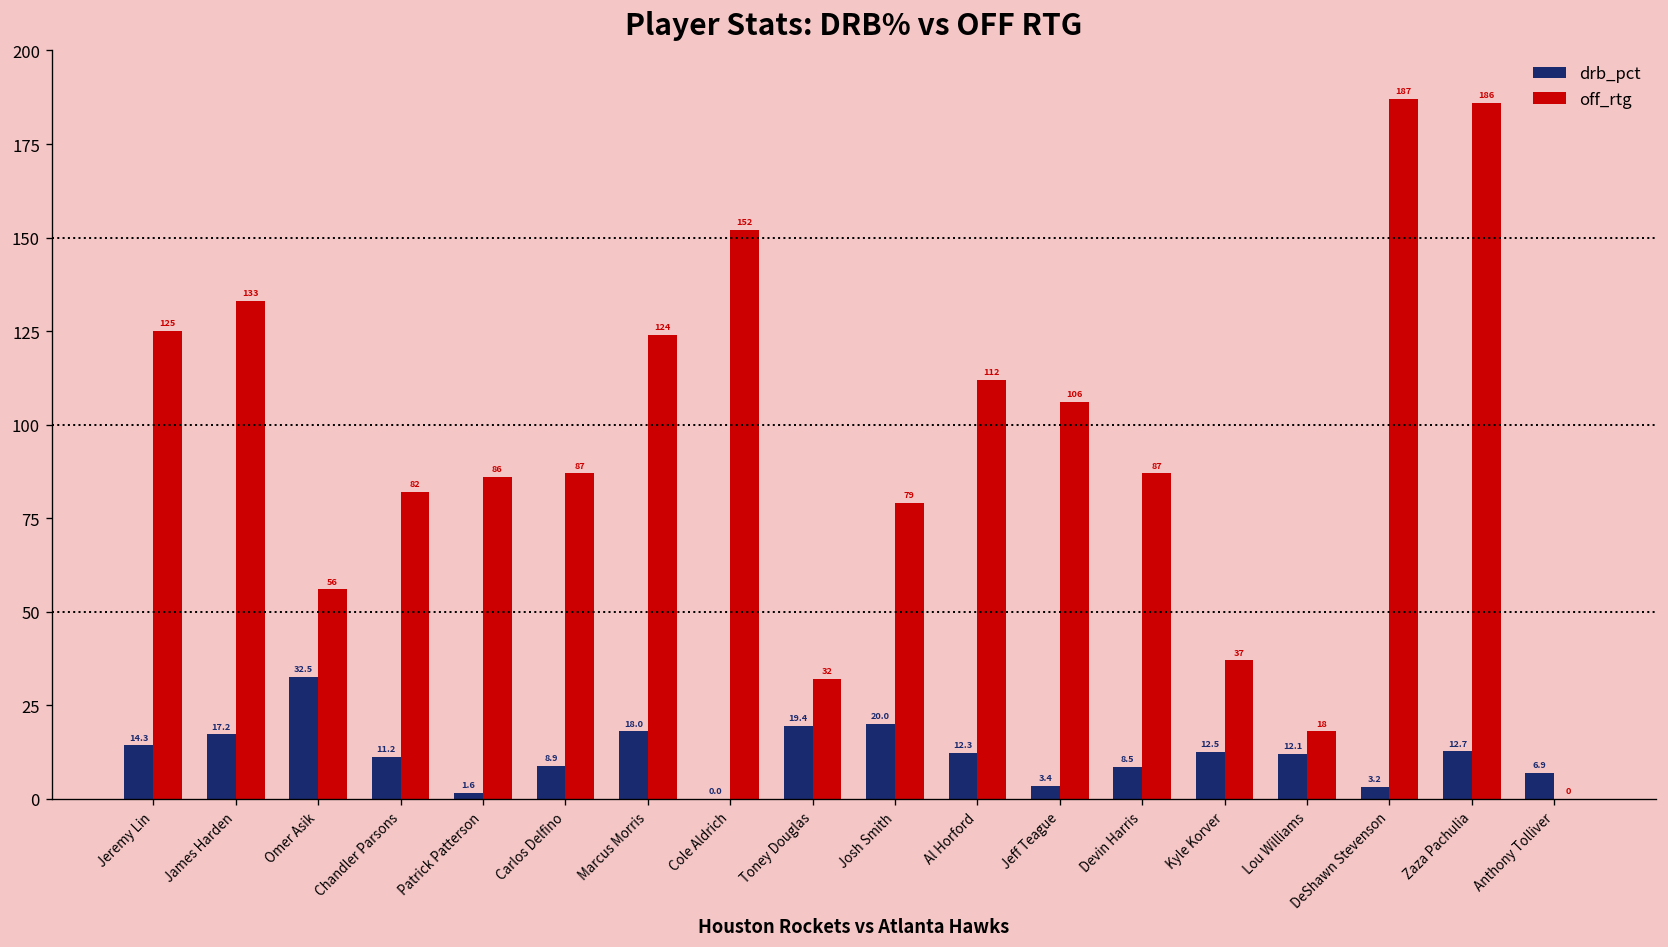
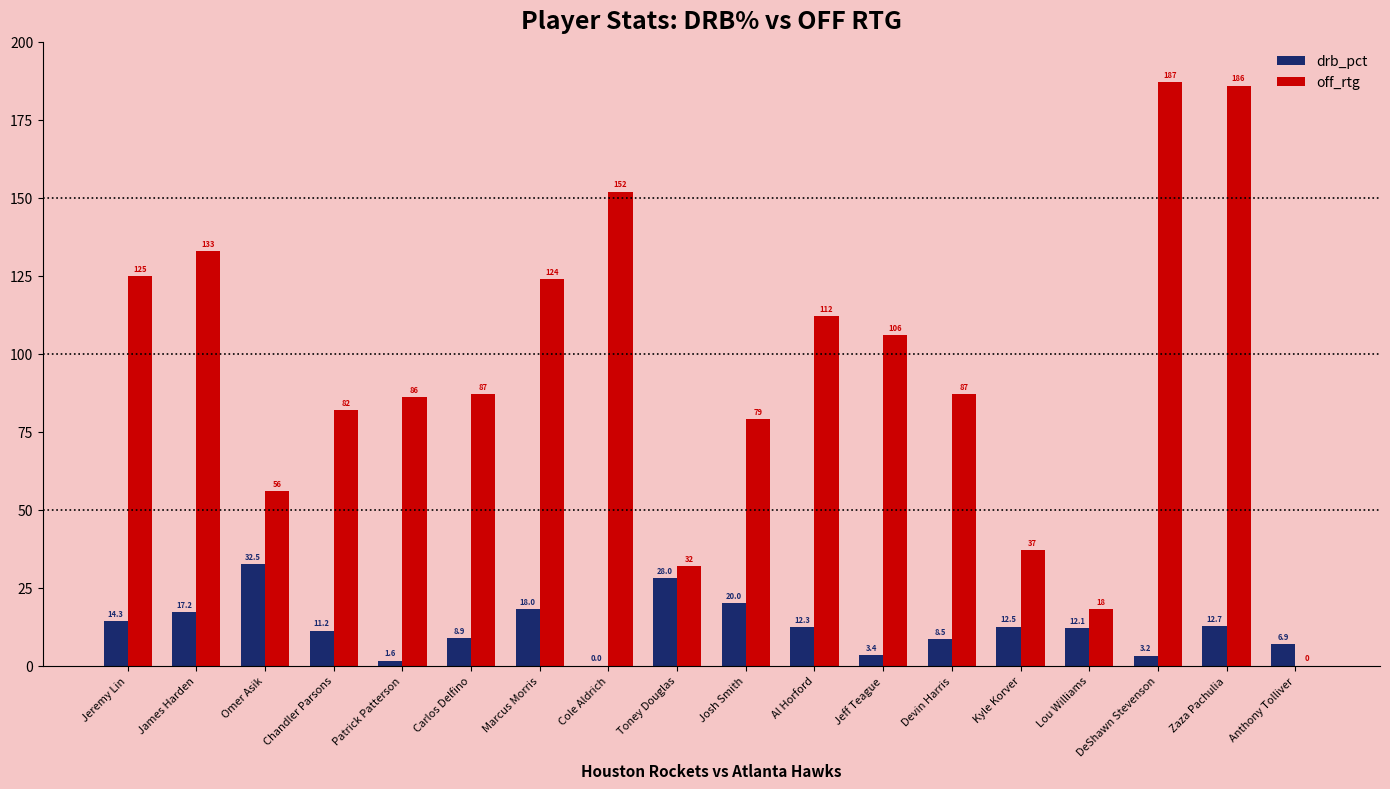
  {
    "drb_pct": {
      "Jeremy Lin": 14.3,
      "James Harden": 17.2,
      "Omer Asik": 32.5,
      "Chandler Parsons": 11.2,
      "Patrick Patterson": 1.6,
      "Carlos Delfino": 8.9,
      "Marcus Morris": 18.0,
      "Cole Aldrich": 0.0,
-     "Toney Douglas": 19.4,
+     "Toney Douglas": 28.0,
      "Josh Smith": 20.0,
      "Al Horford": 12.3,
      "Jeff Teague": 3.4,
      "Devin Harris": 8.5,
      "Kyle Korver": 12.5,
      "Lou Williams": 12.1,
      "DeShawn Stevenson": 3.2,
      "Zaza Pachulia": 12.7,
      "Anthony Tolliver": 6.9
    },
    "off_rtg": {
      "Jeremy Lin": 125,
      "James Harden": 133,
      "Omer Asik": 56,
      "Chandler Parsons": 82,
      "Patrick Patterson": 86,
      "Carlos Delfino": 87,
      "Marcus Morris": 124,
      "Cole Aldrich": 152,
      "Toney Douglas": 32,
      "Josh Smith": 79,
      "Al Horford": 112,
      "Jeff Teague": 106,
      "Devin Harris": 87,
      "Kyle Korver": 37,
      "Lou Williams": 18,
      "DeShawn Stevenson": 187,
      "Zaza Pachulia": 186,
      "Anthony Tolliver": 0
    }
  }
